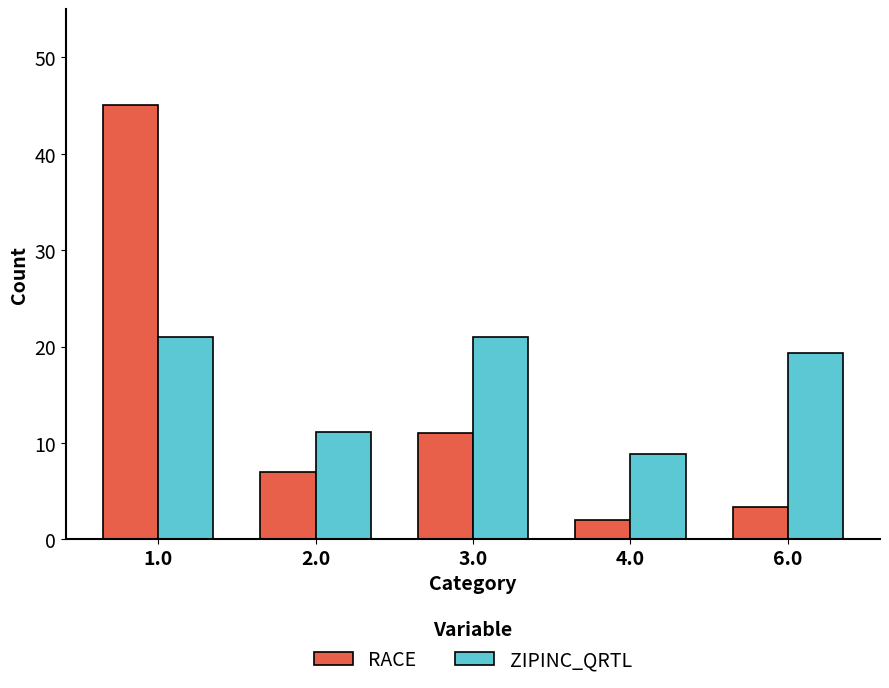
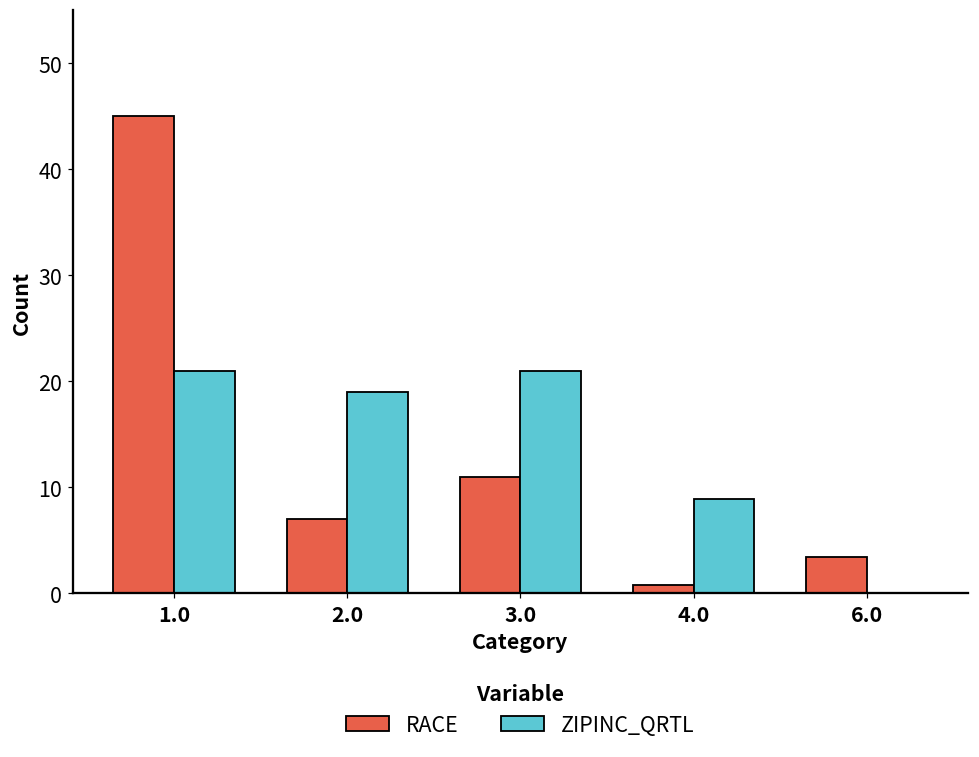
  {
    "RACE": {
      "1.0": 45,
      "2.0": 7,
      "3.0": 11,
-     "4.0": 2,
+     "4.0": 1,
      "6.0": 3
    },
    "ZIPINC_QRTL": {
      "1.0": 21,
-     "2.0": 11,
+     "2.0": 19,
      "3.0": 21,
      "4.0": 9,
-     "6.0": 19
+     "6.0": 0
    }
  }
